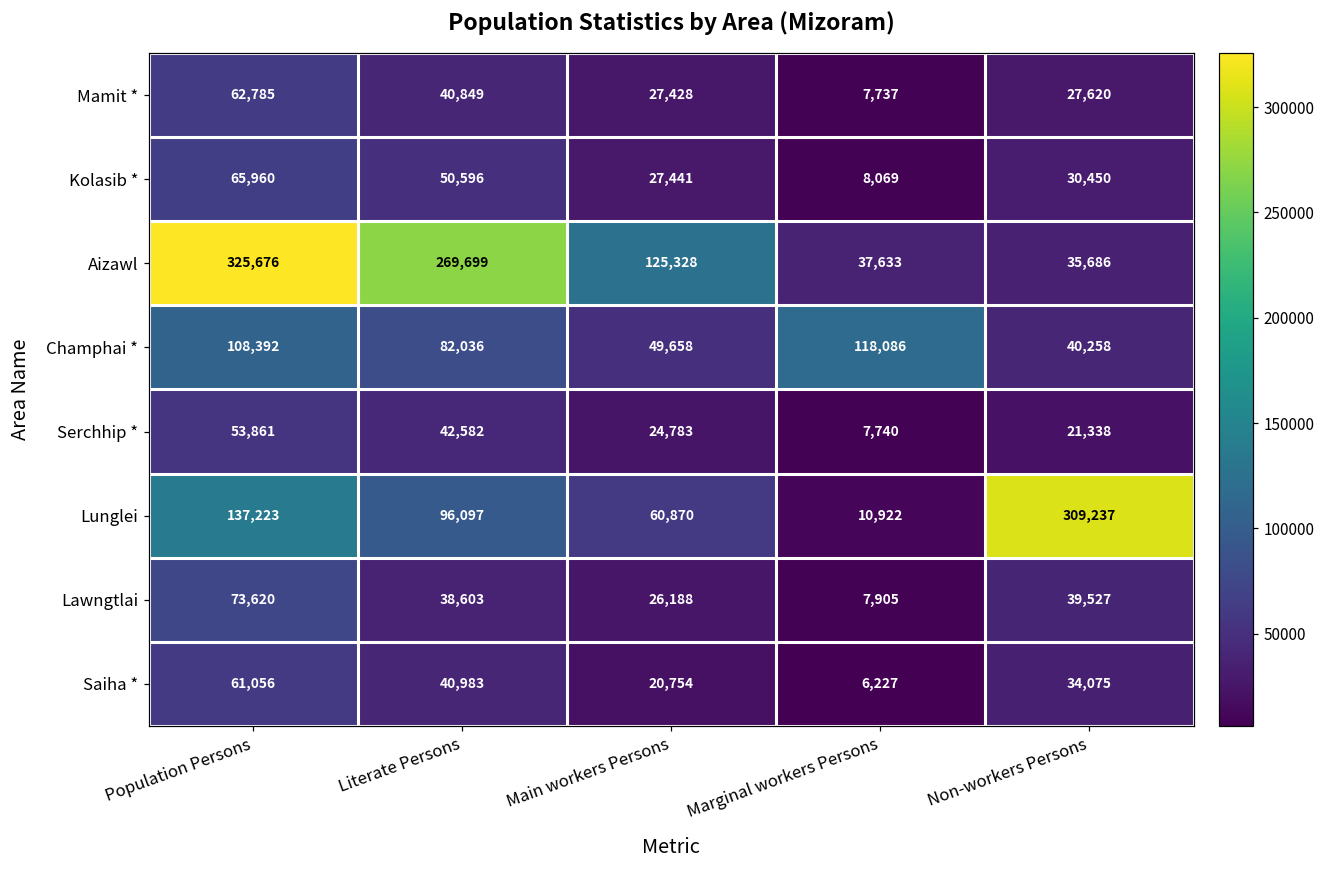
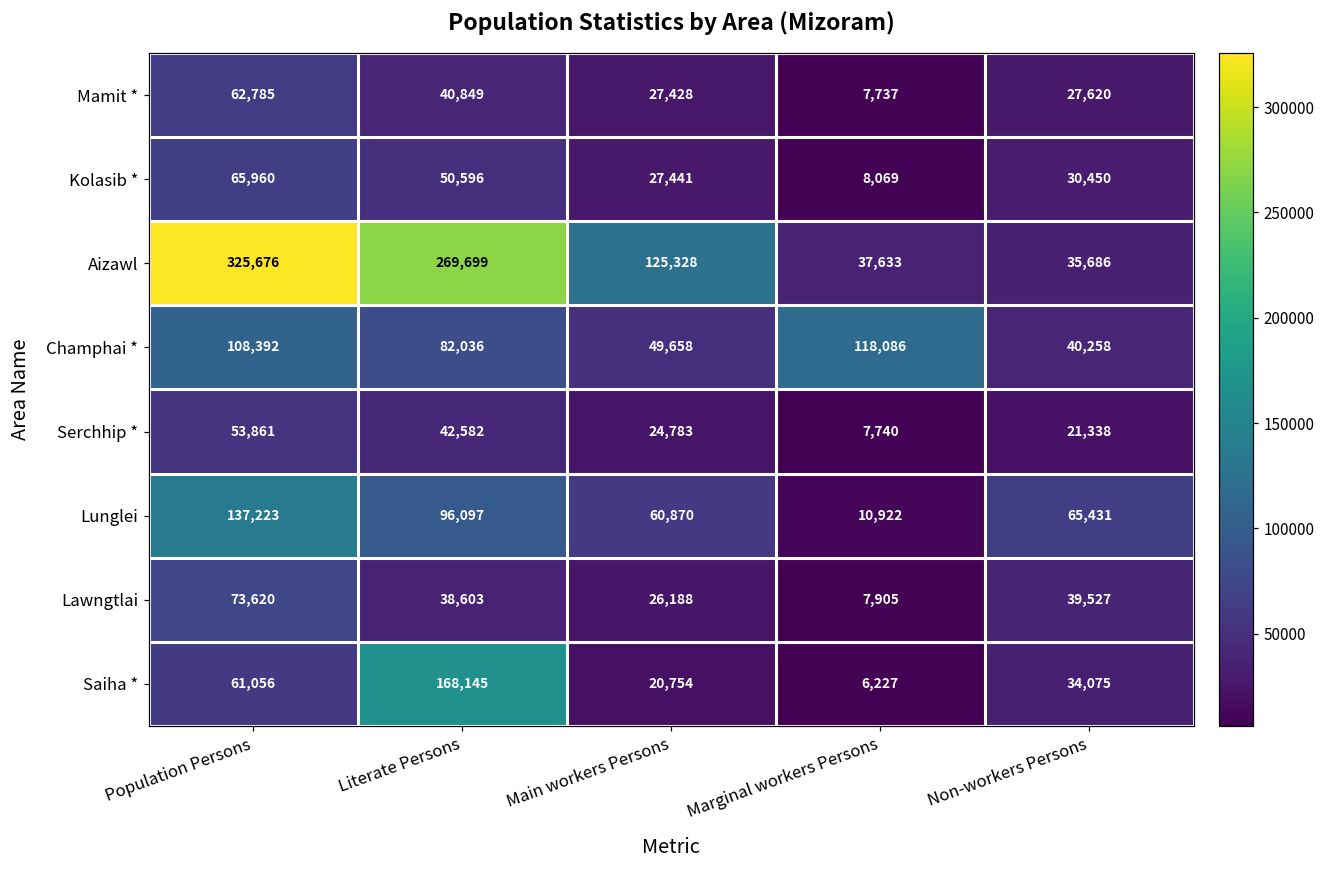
  {
    "Mamit *": {
      "Population Persons": "62,785",
      "Literate Persons": "40,849",
      "Main workers Persons": "27,428",
      "Marginal workers Persons": "7,737",
      "Non-workers Persons": "27,620"
    },
    "Kolasib *": {
      "Population Persons": "65,960",
      "Literate Persons": "50,596",
      "Main workers Persons": "27,441",
      "Marginal workers Persons": "8,069",
      "Non-workers Persons": "30,450"
    },
    "Aizawl": {
      "Population Persons": "325,676",
      "Literate Persons": "269,699",
      "Main workers Persons": "125,328",
      "Marginal workers Persons": "37,633",
      "Non-workers Persons": "35,686"
    },
    "Champhai *": {
      "Population Persons": "108,392",
      "Literate Persons": "82,036",
      "Main workers Persons": "49,658",
      "Marginal workers Persons": "118,086",
      "Non-workers Persons": "40,258"
    },
    "Serchhip *": {
      "Population Persons": "53,861",
      "Literate Persons": "42,582",
      "Main workers Persons": "24,783",
      "Marginal workers Persons": "7,740",
      "Non-workers Persons": "21,338"
    },
    "Lunglei": {
      "Population Persons": "137,223",
      "Literate Persons": "96,097",
      "Main workers Persons": "60,870",
      "Marginal workers Persons": "10,922",
-     "Non-workers Persons": "309,237"
+     "Non-workers Persons": "65,431"
    },
    "Lawngtlai": {
      "Population Persons": "73,620",
      "Literate Persons": "38,603",
      "Main workers Persons": "26,188",
      "Marginal workers Persons": "7,905",
      "Non-workers Persons": "39,527"
    },
    "Saiha *": {
      "Population Persons": "61,056",
-     "Literate Persons": "40,983",
+     "Literate Persons": "168,145",
      "Main workers Persons": "20,754",
      "Marginal workers Persons": "6,227",
      "Non-workers Persons": "34,075"
    }
  }
